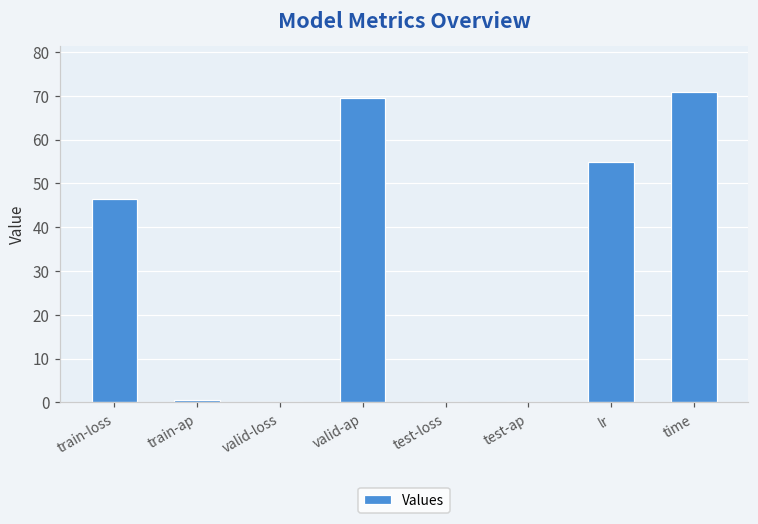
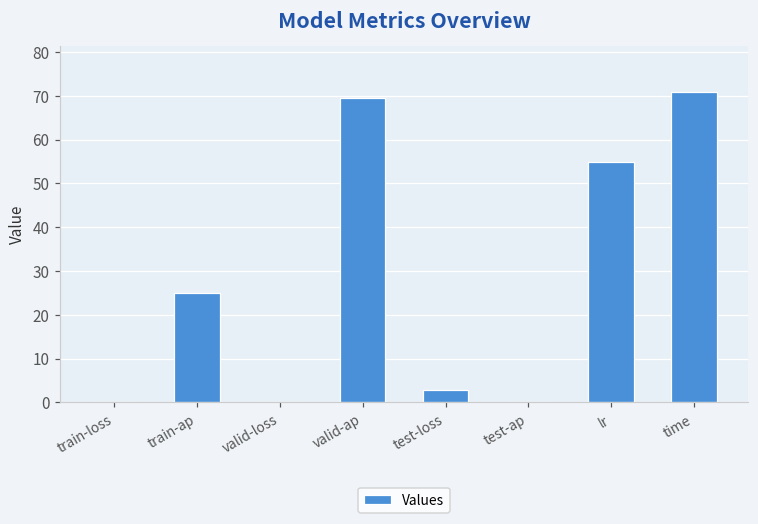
  {
-   "train-loss": 46,
-   "train-ap": 1,
+   "train-loss": 0,
+   "train-ap": 25,
    "valid-ap": 70,
-   "test-loss": 0,
+   "test-loss": 3,
    "lr": 55,
    "time": 71
  }
